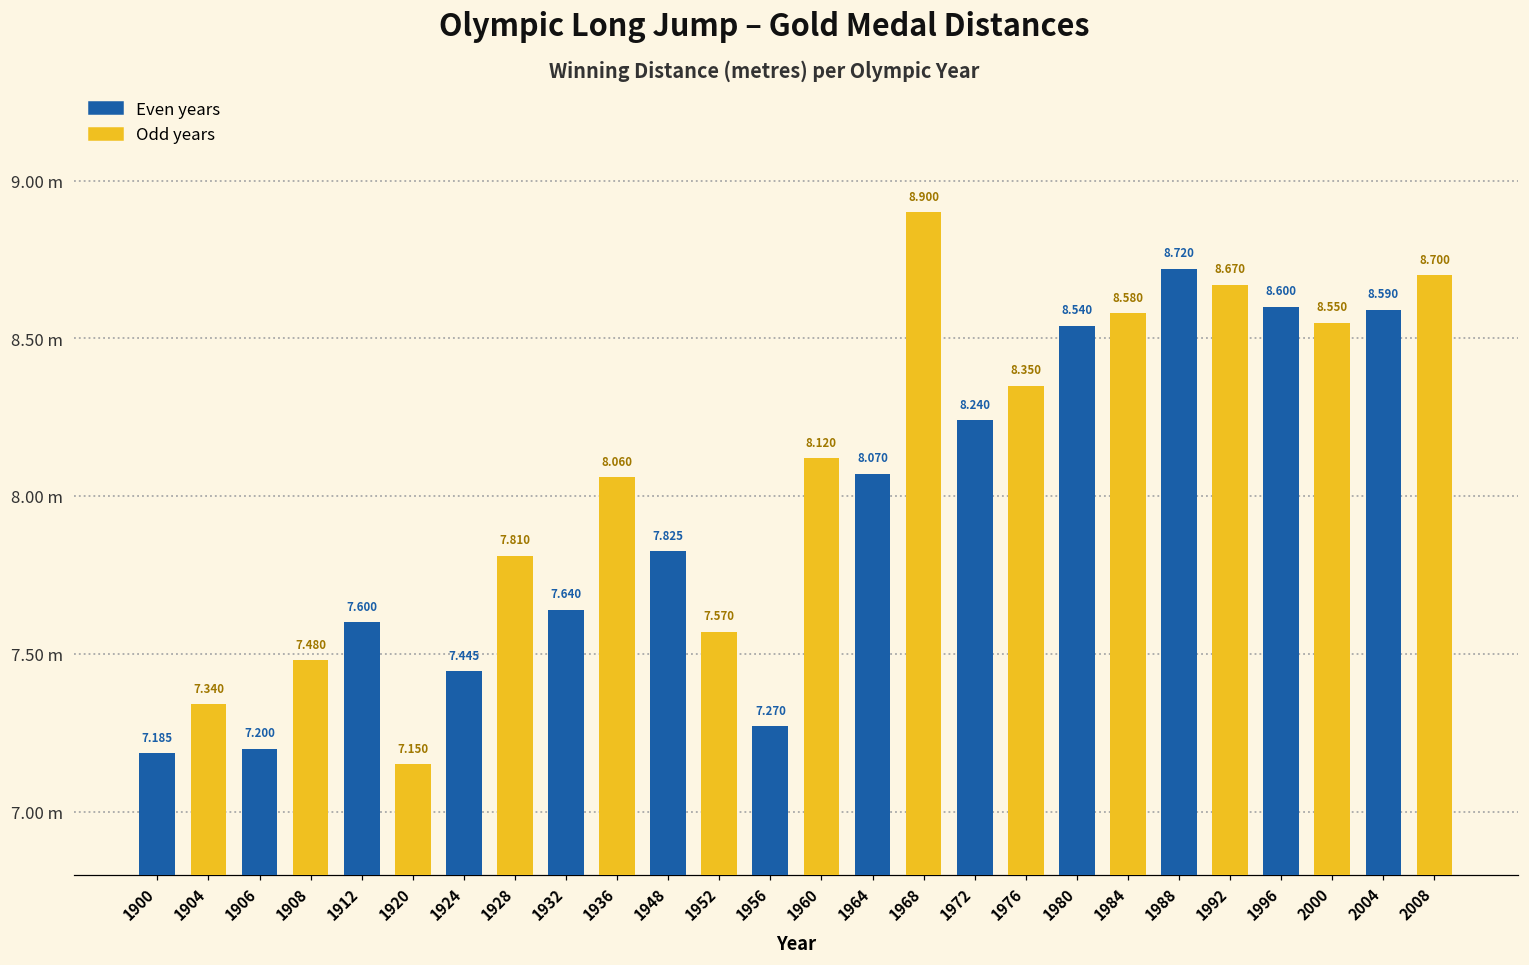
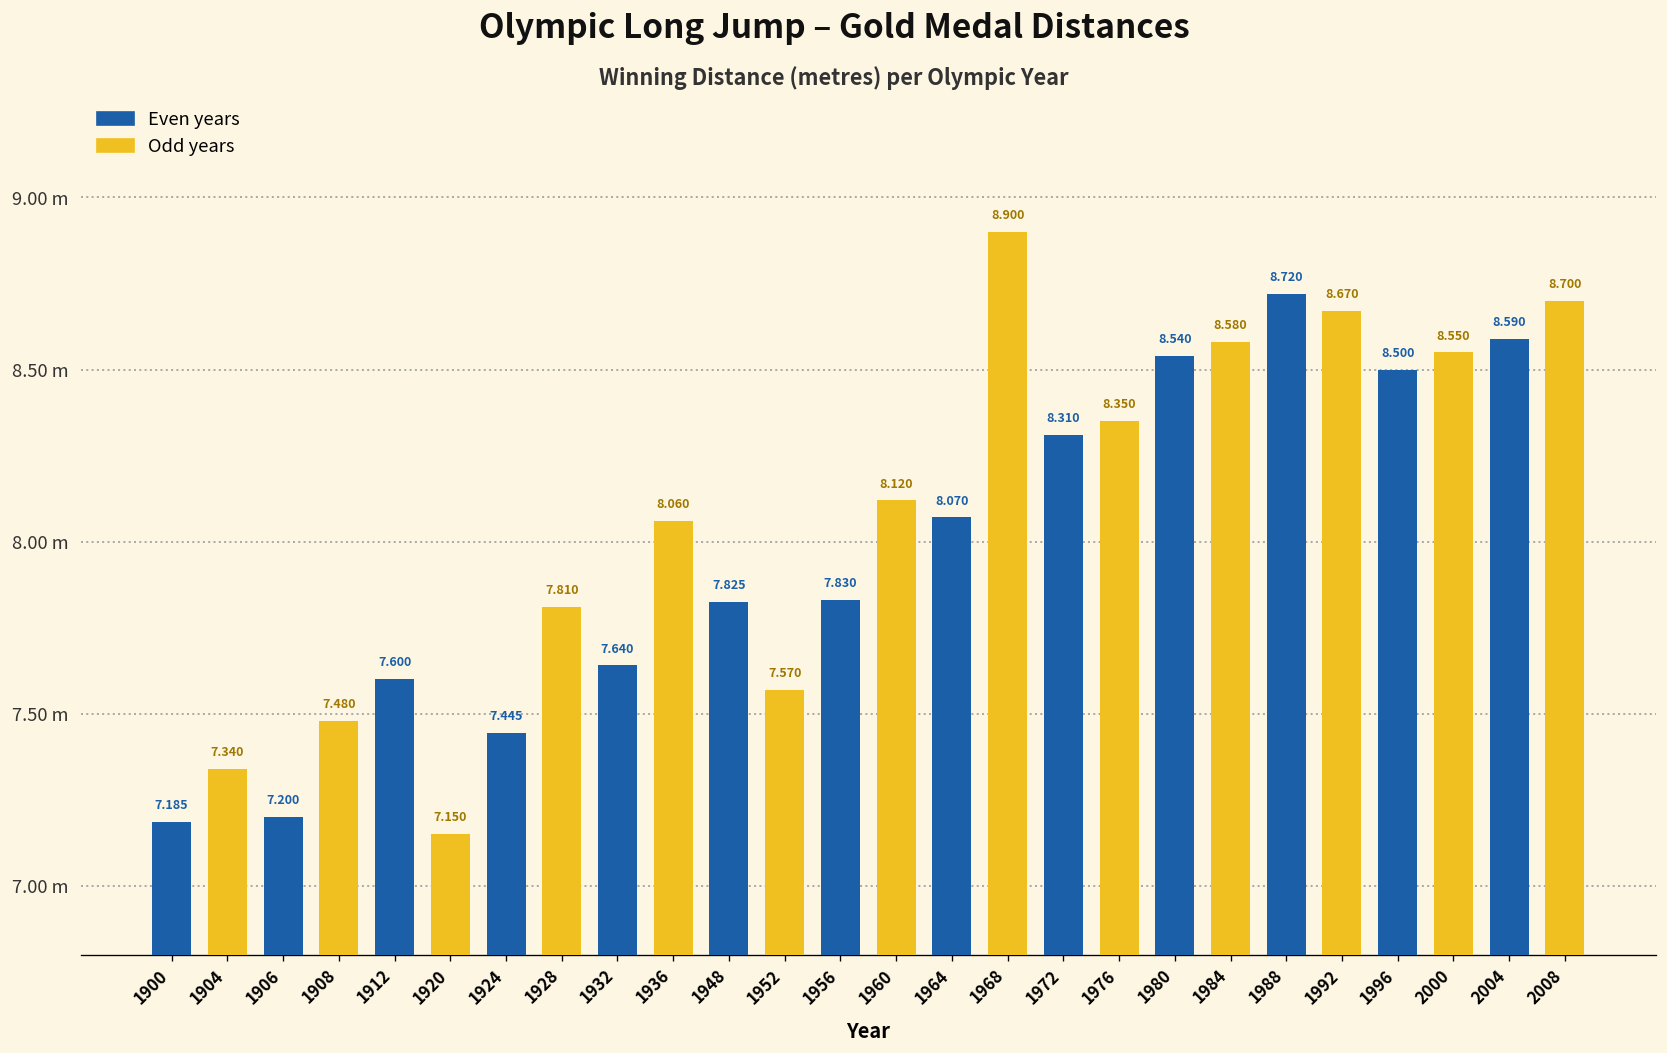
  {
    "1900": 7.185,
    "1904": 7.340,
    "1906": 7.200,
    "1908": 7.480,
    "1912": 7.600,
    "1920": 7.150,
    "1924": 7.445,
    "1928": 7.810,
    "1932": 7.640,
    "1936": 8.060,
    "1948": 7.825,
    "1952": 7.570,
-   "1956": 7.270,
+   "1956": 7.830,
    "1960": 8.120,
    "1964": 8.070,
    "1968": 8.900,
-   "1972": 8.240,
+   "1972": 8.310,
    "1976": 8.350,
    "1980": 8.540,
    "1984": 8.580,
    "1988": 8.720,
    "1992": 8.670,
-   "1996": 8.600,
+   "1996": 8.500,
    "2000": 8.550,
    "2004": 8.590,
    "2008": 8.700
  }
